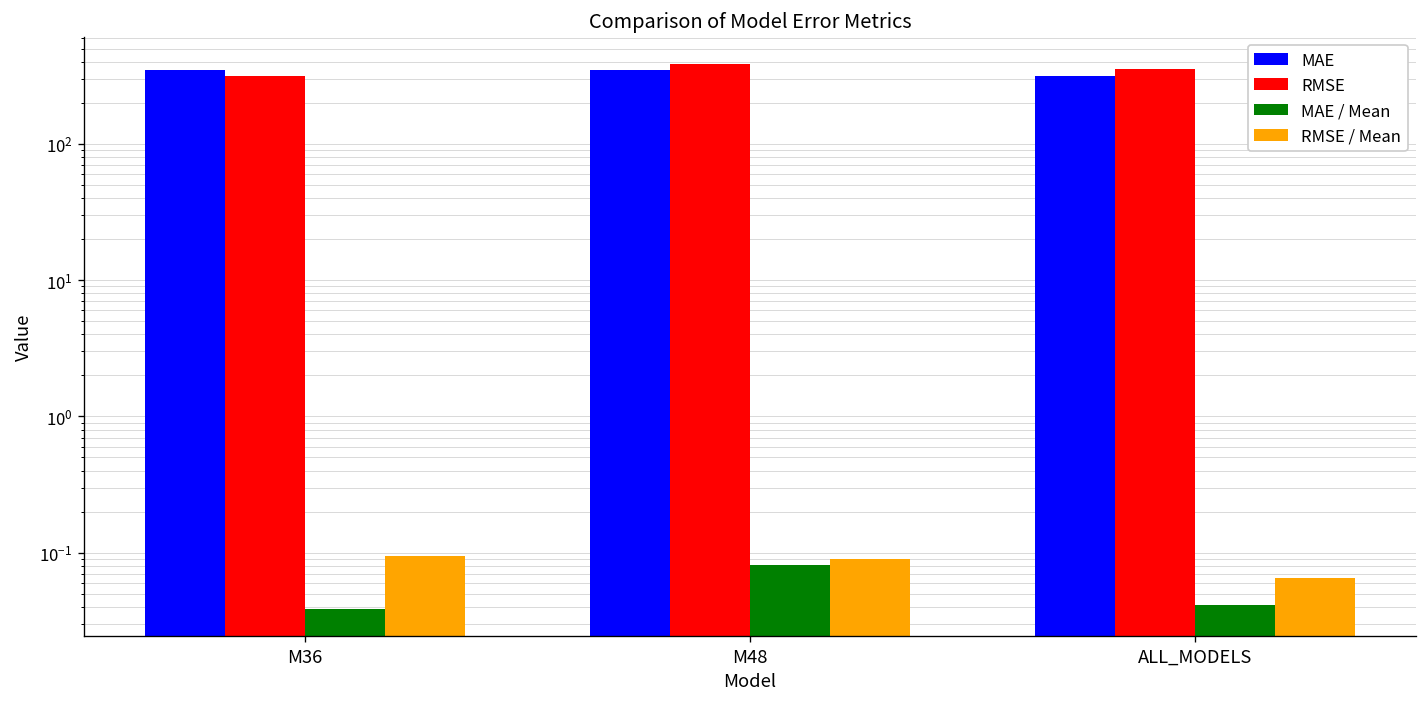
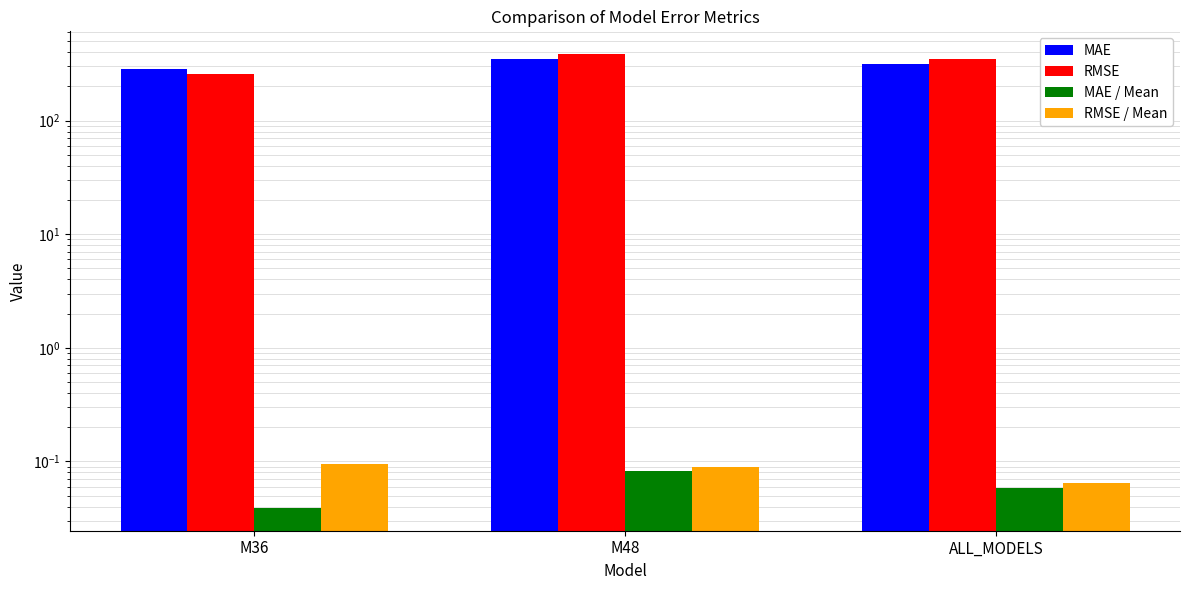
  {
    "MAE": {
-     "M36": 350,
+     "M36": 280,
      "M48": 350,
      "ALL_MODELS": 310
    },
    "RMSE": {
-     "M36": 310,
+     "M36": 260,
      "M48": 390,
      "ALL_MODELS": 350
    },
    "MAE / Mean": {
      "M36": 0.039,
      "M48": 0.08,
-     "ALL_MODELS": 0.041
+     "ALL_MODELS": 0.06
    },
    "RMSE / Mean": {
      "M36": 0.09,
      "M48": 0.09,
      "ALL_MODELS": 0.06
    }
  }
